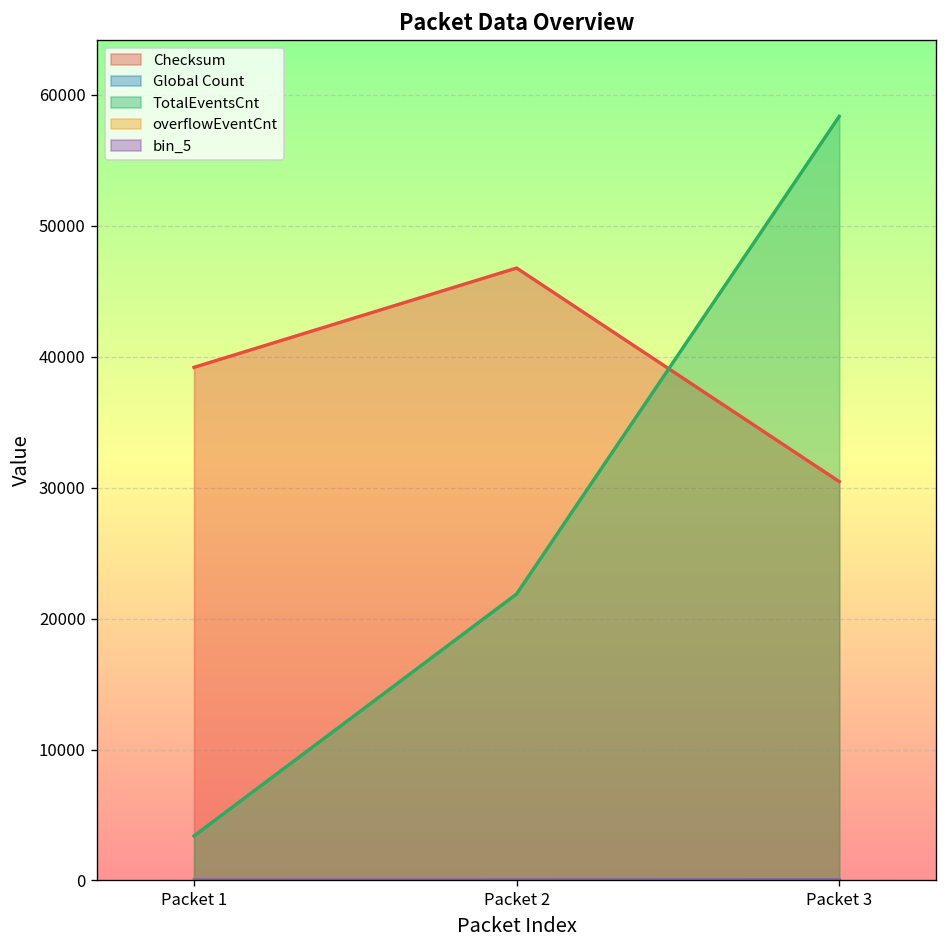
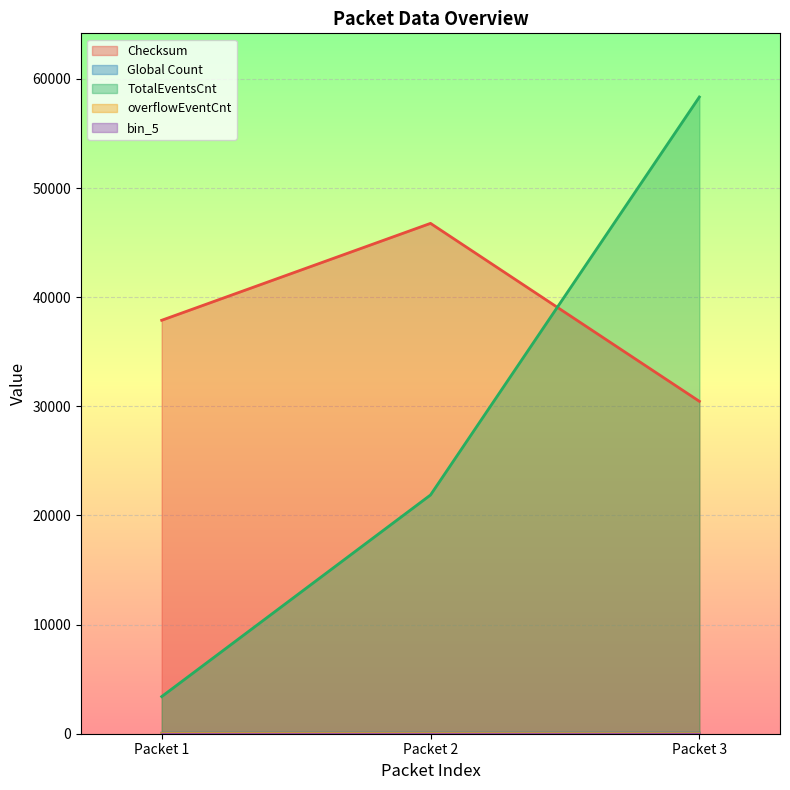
  {
    "Checksum": {
-     "Packet 1": 39200,
+     "Packet 1": 37900,
      "Packet 2": 46800,
      "Packet 3": 30500
    },
    "TotalEventsCnt": {
      "Packet 1": 3400,
      "Packet 2": 21900,
      "Packet 3": 58300
    }
  }
